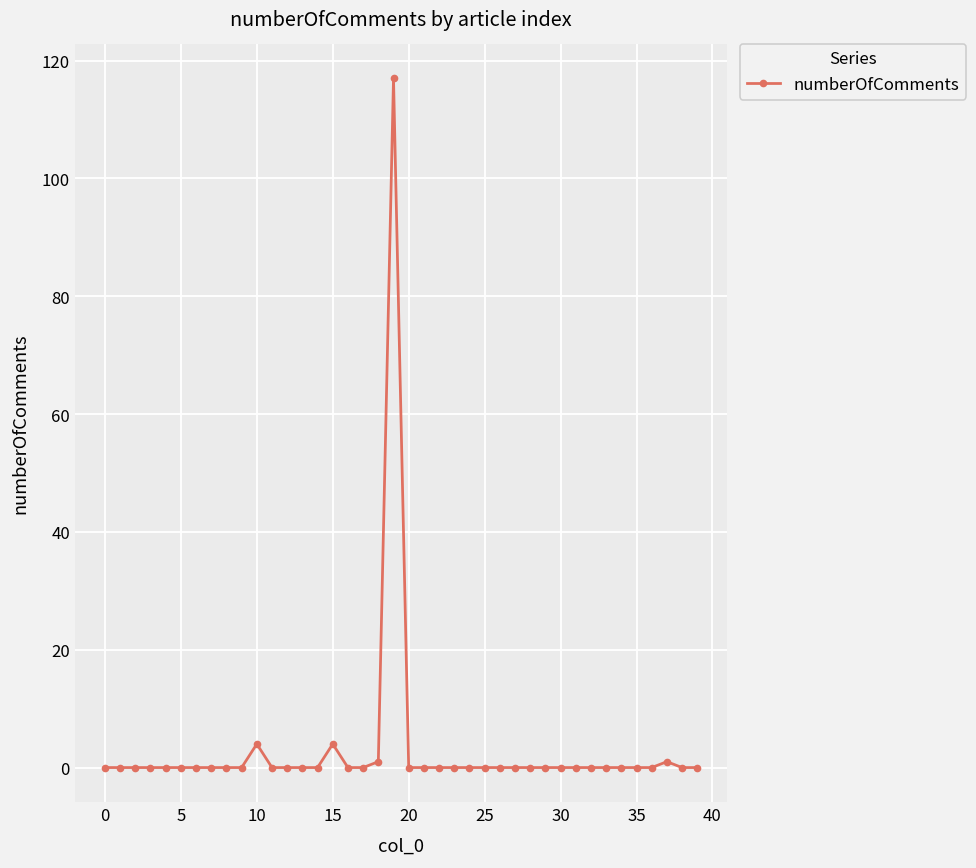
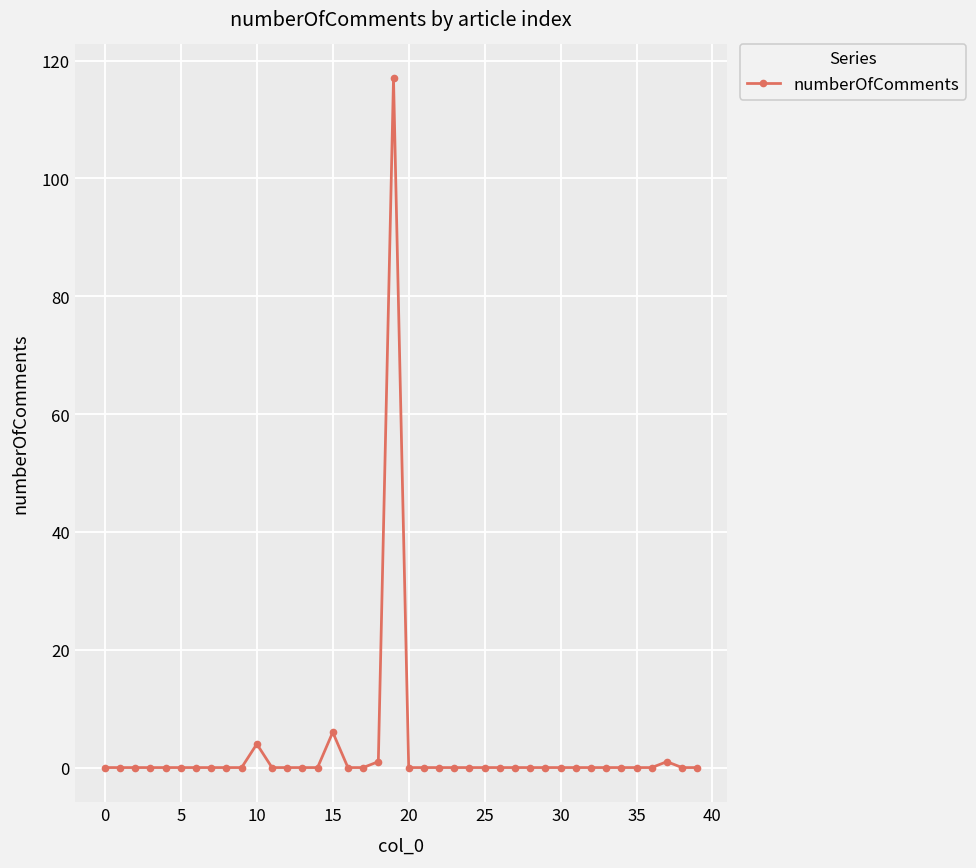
  {
    "0": 0,
    "5": 0,
    "10": 4,
-   "15": 4,
+   "15": 6,
    "20": 0,
    "25": 0,
    "30": 0,
    "35": 0
  }
